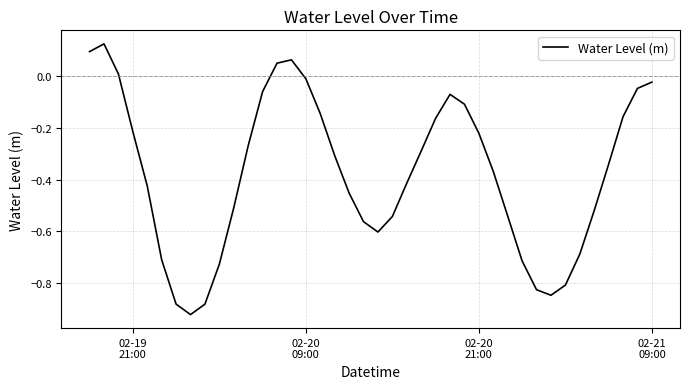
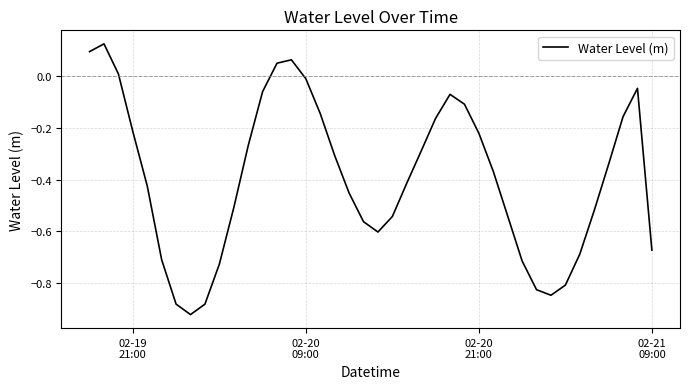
  {
    "02-19 21:00": -0.21,
    "02-20 09:00": -0.01,
    "02-20 21:00": -0.22,
-   "02-21 09:00": -0.02
+   "02-21 09:00": -0.67
  }
